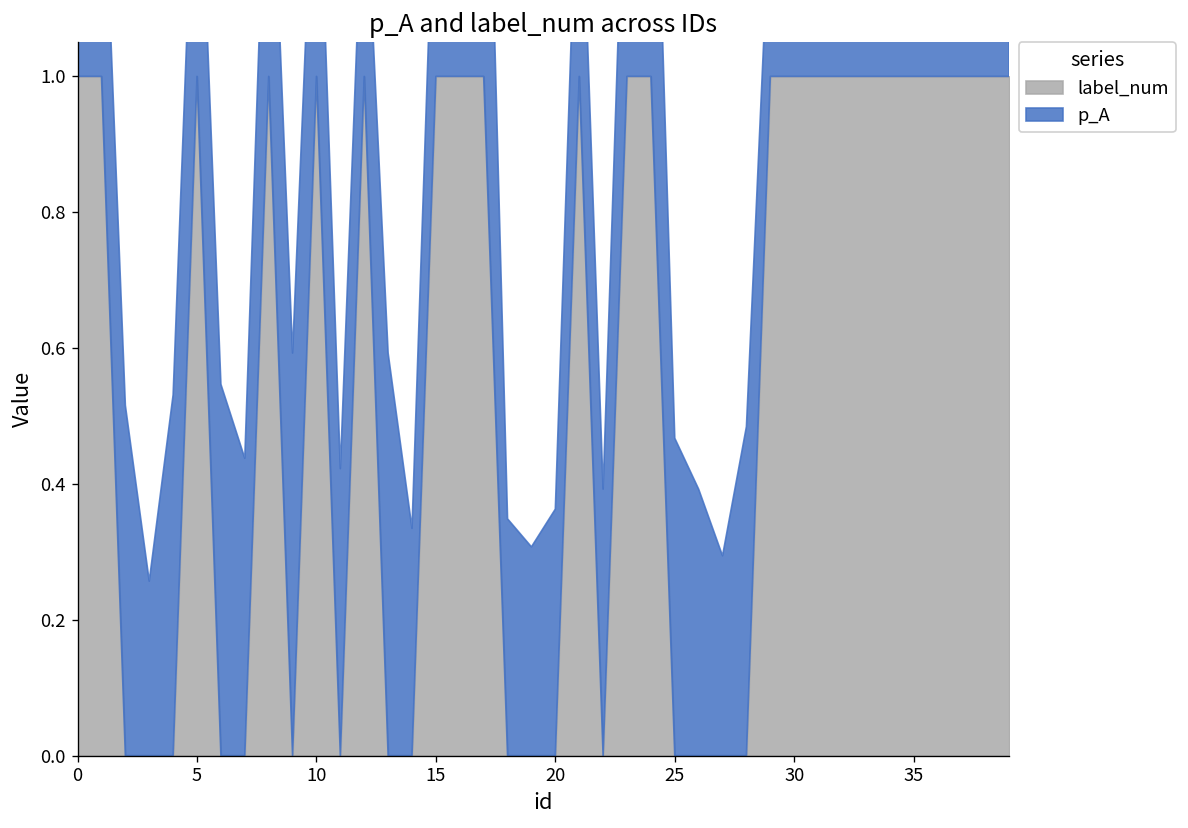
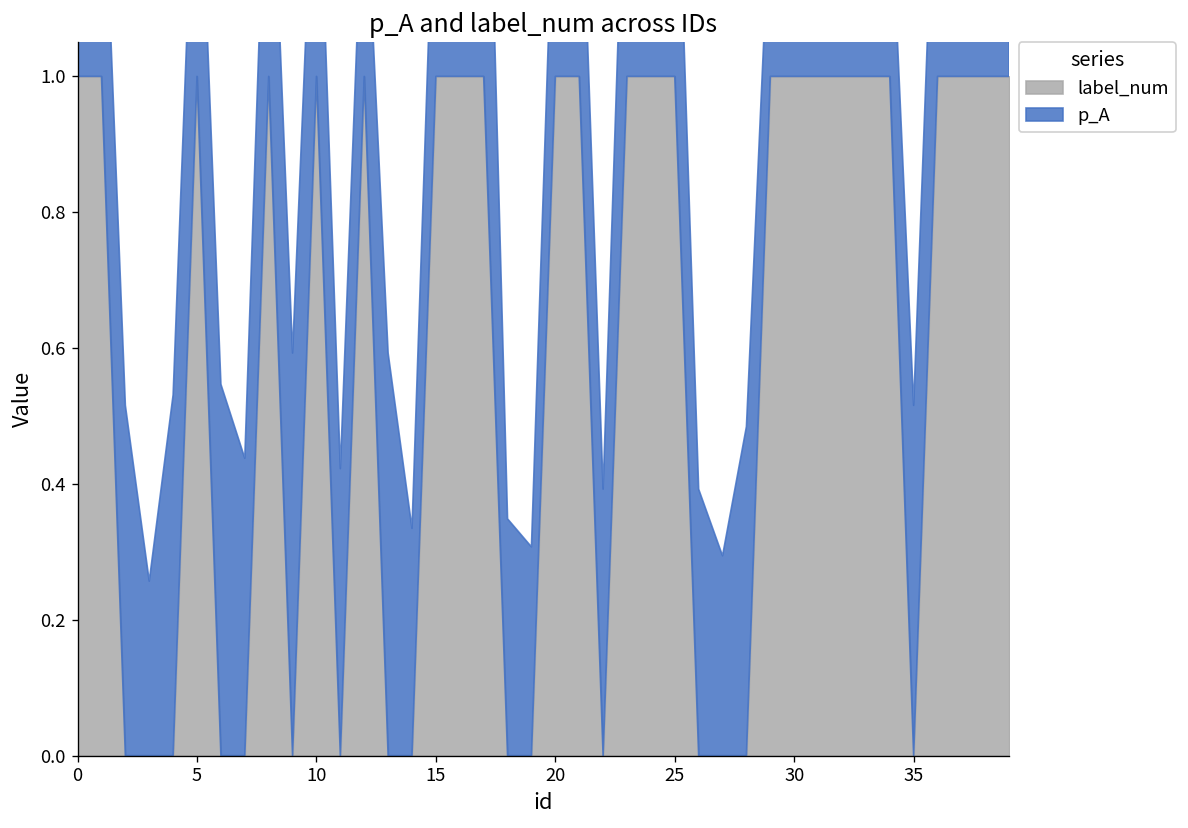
  {
    "label_num": {
      "0": 1,
      "5": 1,
      "10": 1,
      "15": 1,
-     "20": 0,
-     "25": 0,
+     "20": 1,
+     "25": 1,
      "30": 1,
-     "35": 1
+     "35": 0
    }
  }
